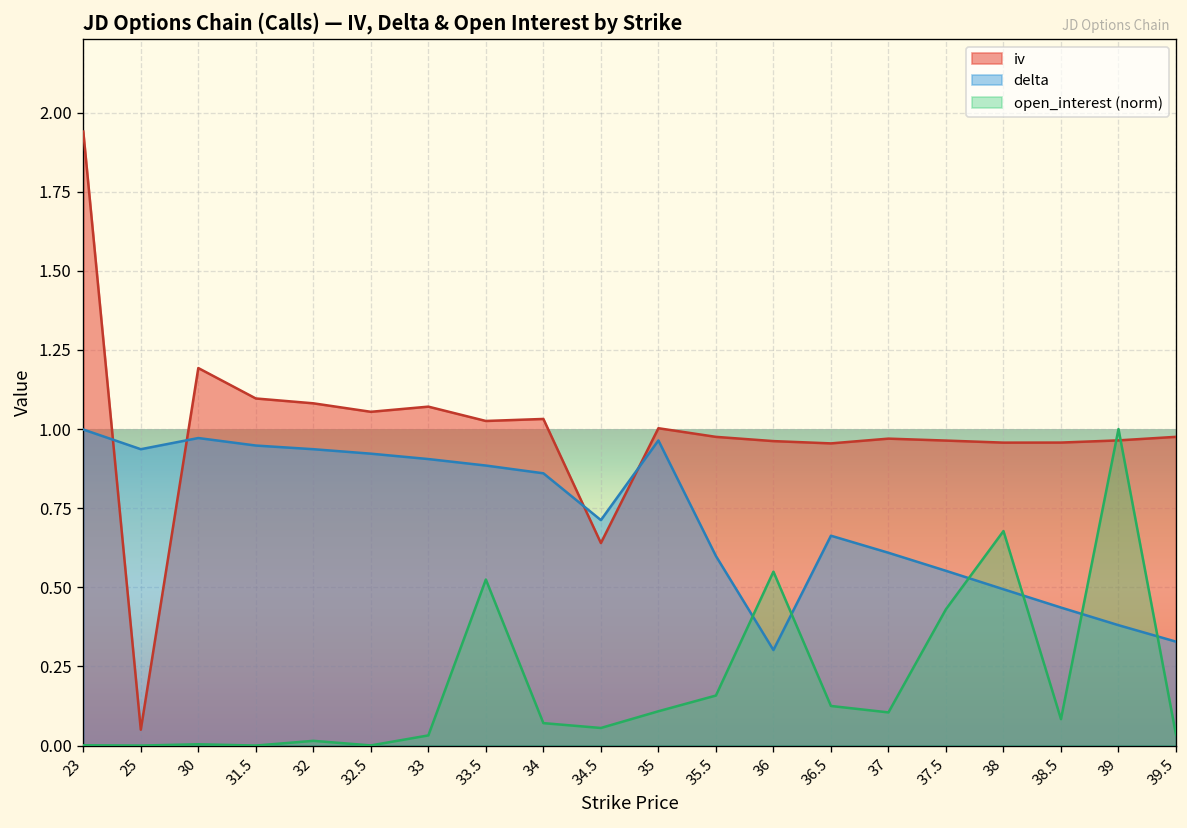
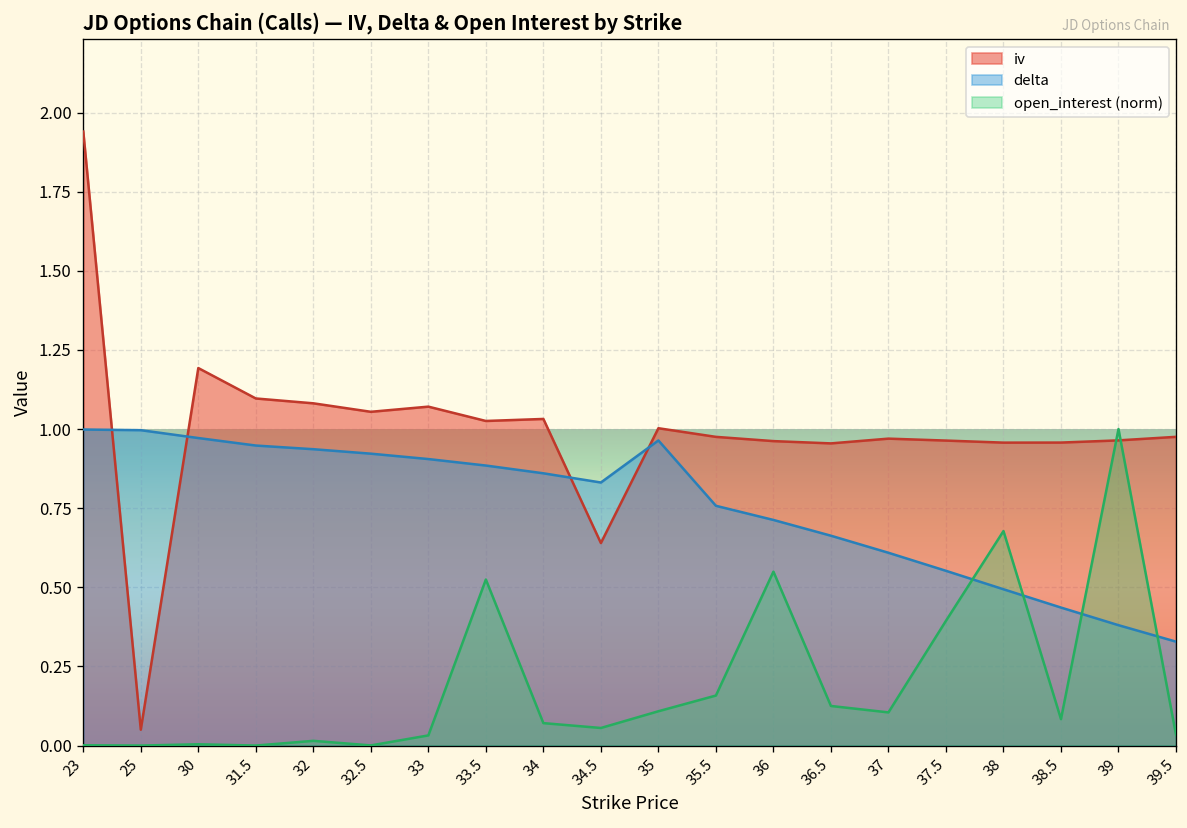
  {
    "iv": {
      "23": 1.94,
      "25": 0.05,
      "30": 1.19,
      "31.5": 1.10,
      "32": 1.08,
      "32.5": 1.05,
      "33": 1.07,
      "33.5": 1.03,
      "34": 1.03,
      "34.5": 0.64,
      "35": 1.00,
      "35.5": 0.98,
      "36": 0.96,
      "36.5": 0.95,
      "37": 0.97,
      "37.5": 0.96,
      "38": 0.96,
      "38.5": 0.96,
      "39": 0.96,
      "39.5": 0.98
    },
    "delta": {
      "23": 1.00,
-     "25": 0.94,
+     "25": 1.00,
      "30": 0.97,
      "31.5": 0.95,
      "32": 0.94,
      "32.5": 0.92,
      "33": 0.91,
      "33.5": 0.88,
      "34": 0.86,
-     "34.5": 0.71,
+     "34.5": 0.83,
      "35": 0.96,
-     "35.5": 0.60,
-     "36": 0.30,
+     "35.5": 0.76,
+     "36": 0.71,
      "36.5": 0.66,
      "37": 0.61,
      "37.5": 0.55,
      "38": 0.49,
      "38.5": 0.44,
      "39": 0.38,
      "39.5": 0.33
    },
    "open_interest (norm)": {
      "23": 0.00,
      "25": 0.00,
      "30": 0.00,
      "31.5": 0.00,
      "32": 0.01,
      "32.5": 0.00,
      "33": 0.03,
      "33.5": 0.52,
      "34": 0.07,
      "34.5": 0.06,
      "35": 0.11,
      "35.5": 0.16,
      "36": 0.55,
      "36.5": 0.13,
      "37": 0.10,
-     "37.5": 0.43,
+     "37.5": 0.39,
      "38": 0.68,
      "38.5": 0.08,
      "39": 1.00,
      "39.5": 0.03
    }
  }
